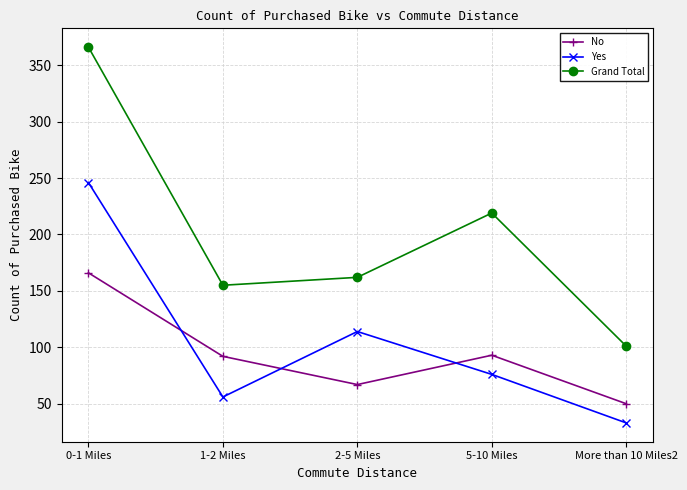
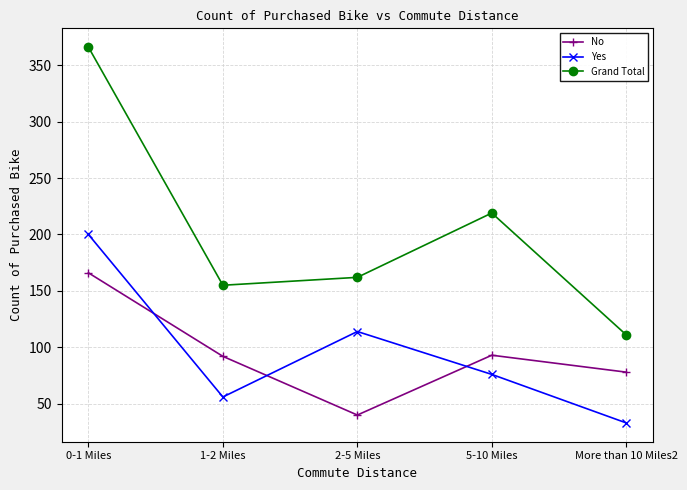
  {
    "No": {
      "0-1 Miles": 166,
      "1-2 Miles": 92,
-     "2-5 Miles": 67,
+     "2-5 Miles": 40,
      "5-10 Miles": 93,
-     "More than 10 Miles2": 50
+     "More than 10 Miles2": 78
    },
    "Yes": {
-     "0-1 Miles": 246,
+     "0-1 Miles": 200,
      "1-2 Miles": 56,
      "2-5 Miles": 114,
      "5-10 Miles": 76,
      "More than 10 Miles2": 33
    },
    "Grand Total": {
      "0-1 Miles": 366,
      "1-2 Miles": 155,
      "2-5 Miles": 162,
      "5-10 Miles": 219,
-     "More than 10 Miles2": 101
+     "More than 10 Miles2": 111
    }
  }
